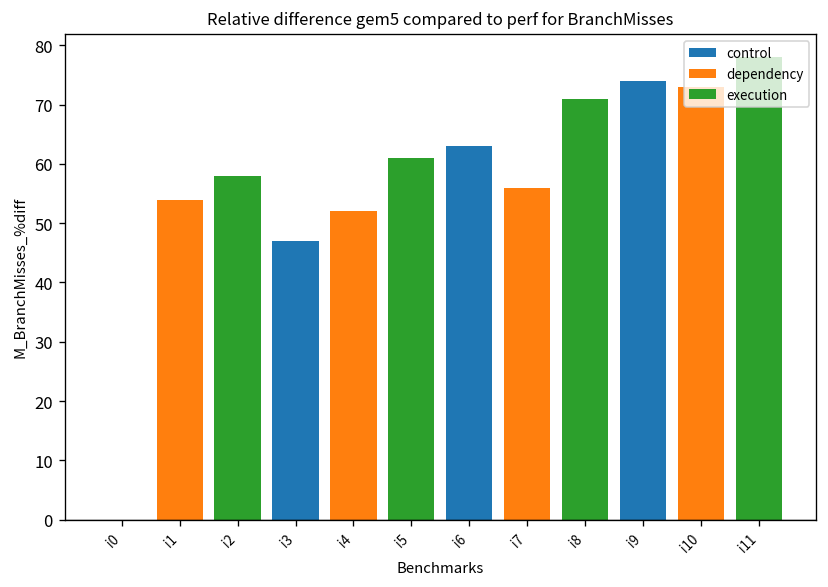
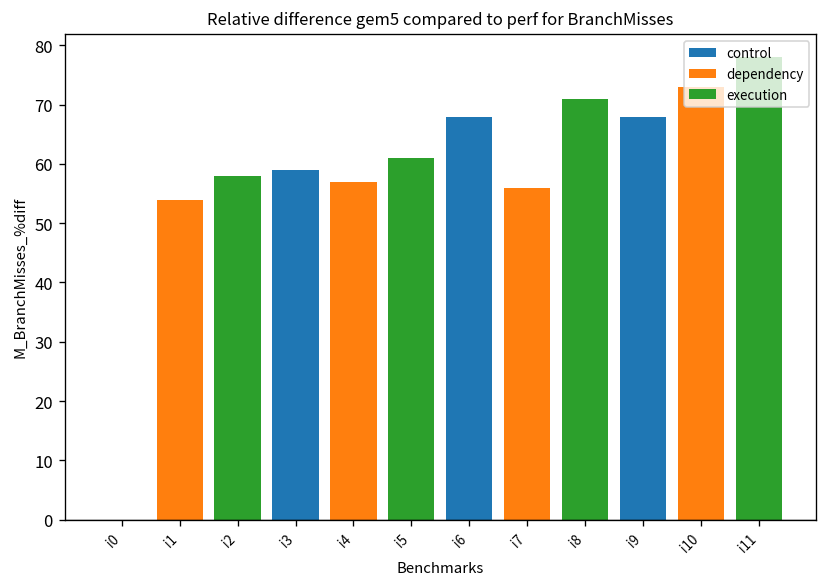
  {
    "i0": 0,
    "i1": 54,
    "i2": 58,
-   "i3": 47,
-   "i4": 52,
+   "i3": 59,
+   "i4": 57,
    "i5": 61,
-   "i6": 63,
+   "i6": 68,
    "i7": 56,
    "i8": 71,
-   "i9": 74
+   "i9": 68
  }
